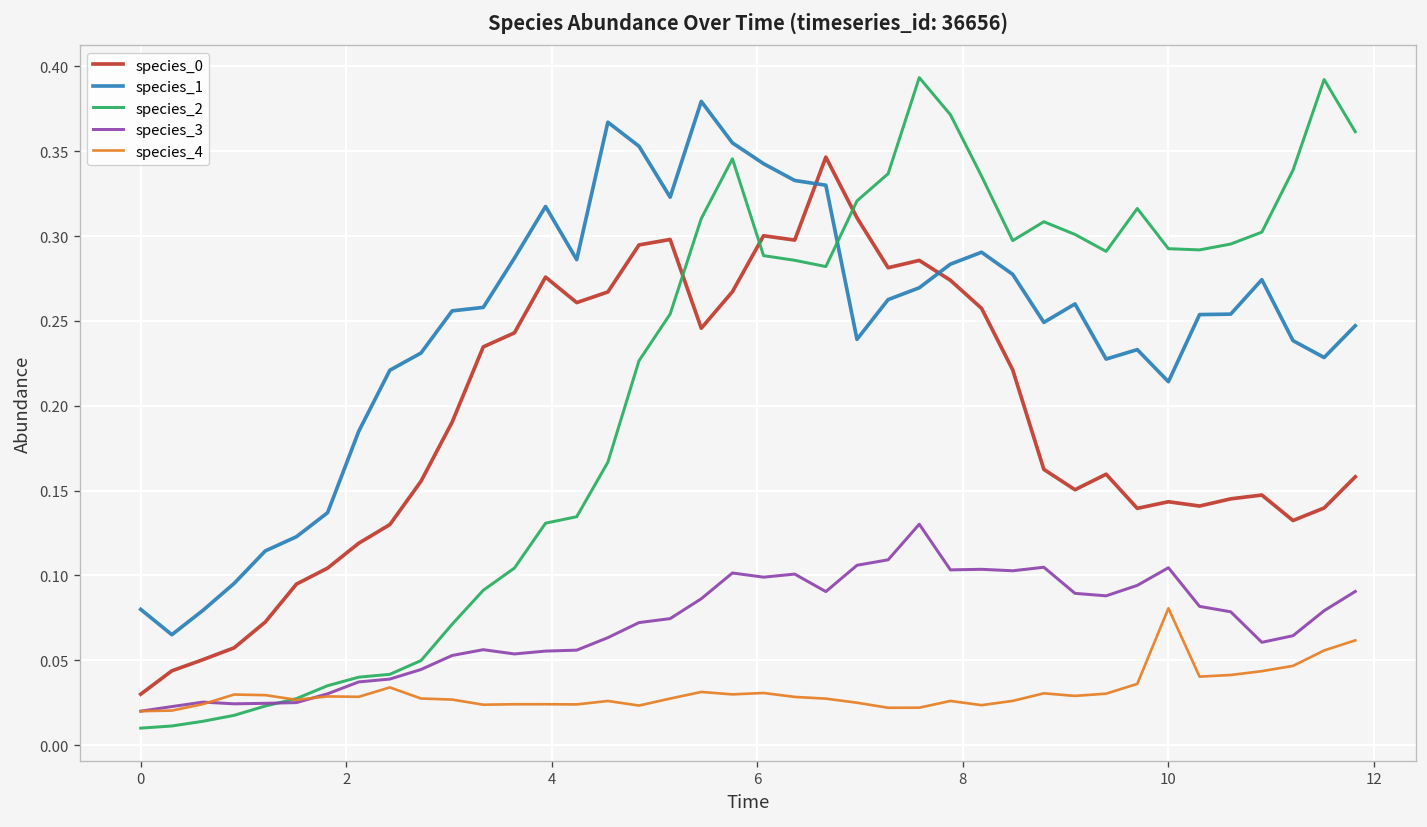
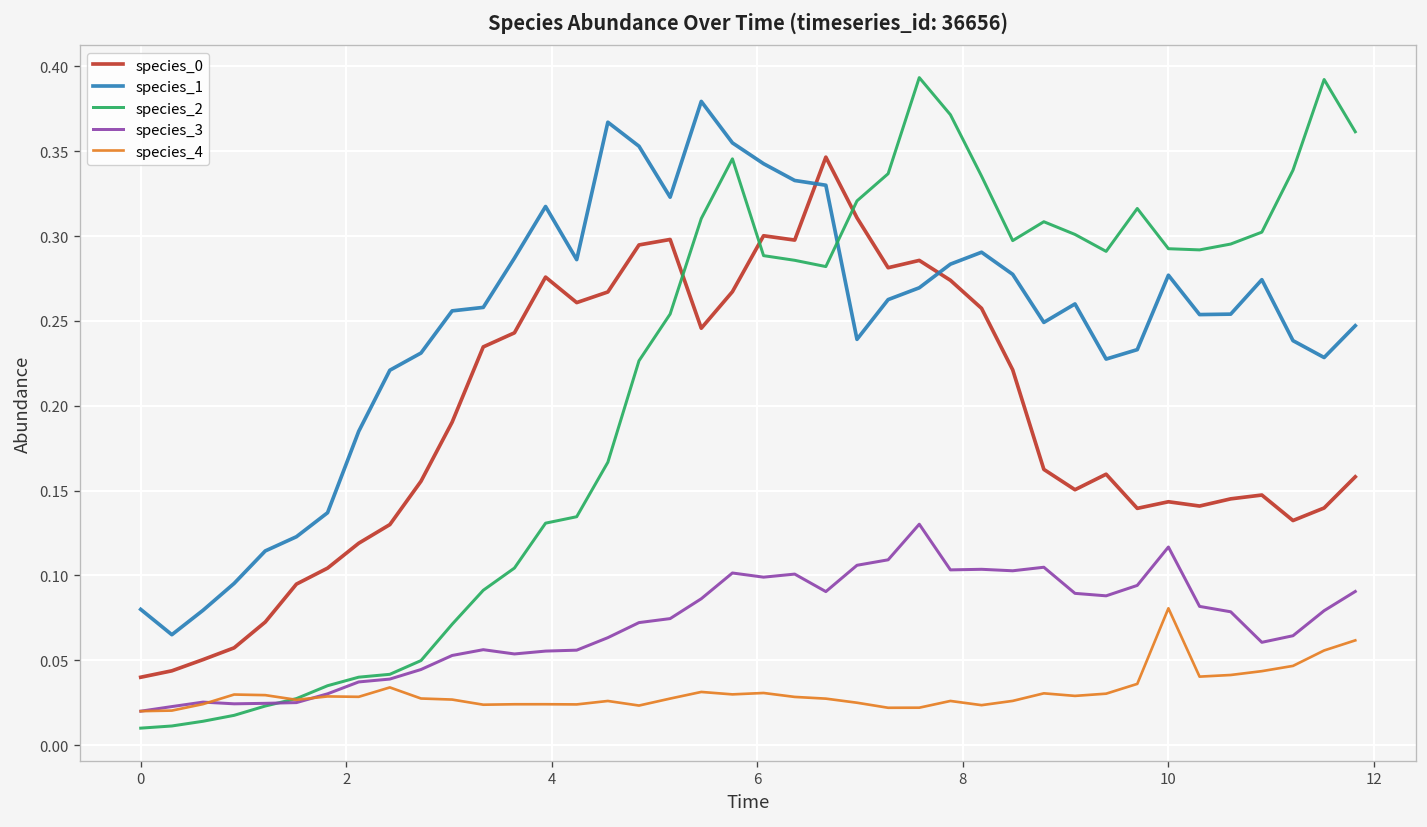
  {
    "species_0": {
-     "0": 0.03,
+     "0": 0.04,
      "10": 0.143
    },
    "species_1": {
      "0": 0.080,
-     "10": 0.214
+     "10": 0.277
    },
    "species_2": {
      "0": 0.010,
      "10": 0.293
    },
    "species_3": {
-     "10": 0.105
+     "10": 0.117
    },
    "species_4": {
      "10": 0.081
    }
  }
